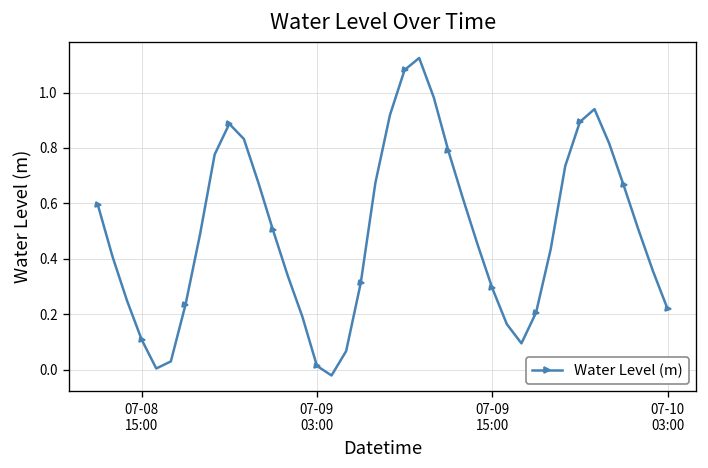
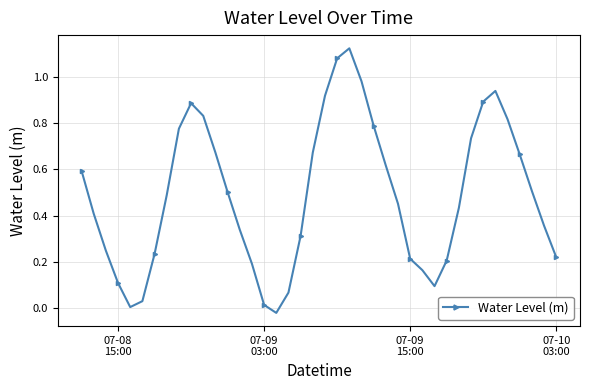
  {
    "07-08 15:00": 0.11,
    "07-09 03:00": 0.01,
-   "07-09 15:00": 0.29,
+   "07-09 15:00": 0.21,
    "07-10 03:00": 0.22
  }
